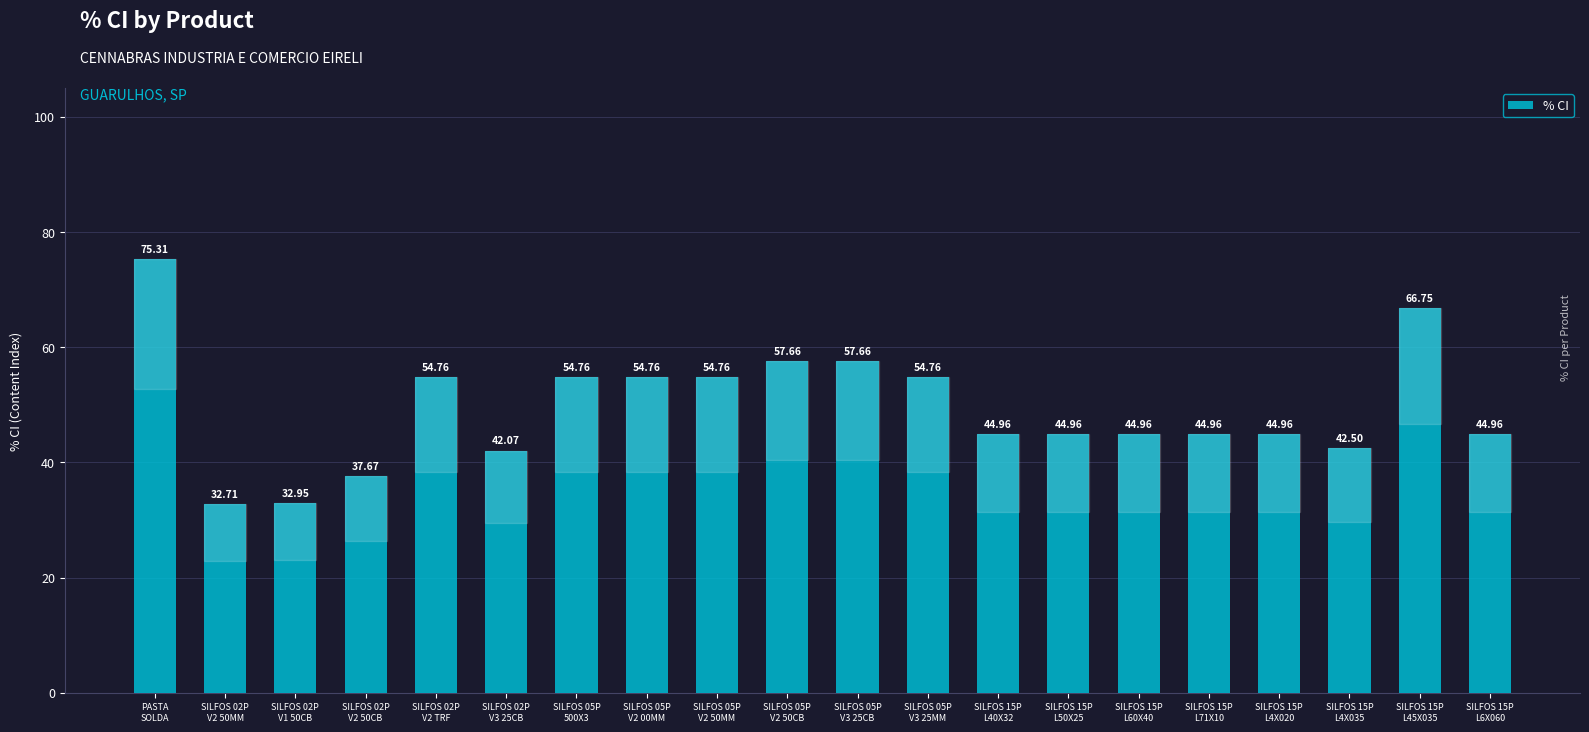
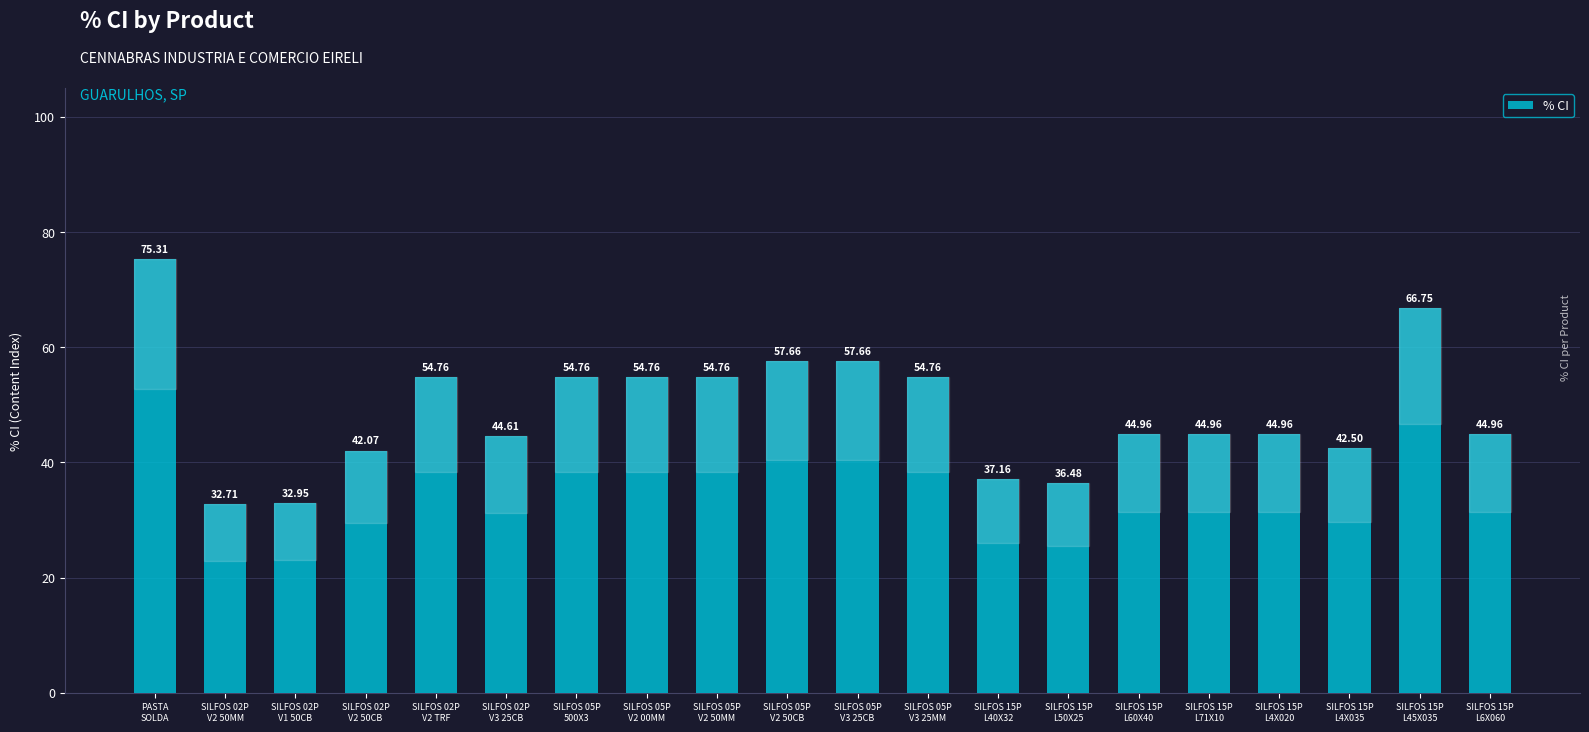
  {
    "PASTA SOLDA": 75.31,
    "SILFOS 02P V2 50MM": 32.71,
    "SILFOS 02P V1 50CB": 32.95,
-   "SILFOS 02P V2 50CB": 37.67,
+   "SILFOS 02P V2 50CB": 42.07,
    "SILFOS 02P V2 TRF": 54.76,
-   "SILFOS 02P V3 25CB": 42.07,
+   "SILFOS 02P V3 25CB": 44.61,
    "SILFOS 05P 500X3": 54.76,
    "SILFOS 05P V2 00MM": 54.76,
    "SILFOS 05P V2 50MM": 54.76,
    "SILFOS 05P V2 50CB": 57.66,
    "SILFOS 05P V3 25CB": 57.66,
    "SILFOS 05P V3 25MM": 54.76,
-   "SILFOS 15P L40X32": 44.96,
-   "SILFOS 15P L50X25": 44.96,
+   "SILFOS 15P L40X32": 37.16,
+   "SILFOS 15P L50X25": 36.48,
    "SILFOS 15P L60X40": 44.96,
    "SILFOS 15P L71X10": 44.96,
    "SILFOS 15P L4X020": 44.96,
    "SILFOS 15P L4X035": 42.50,
    "SILFOS 15P L45X035": 66.75,
    "SILFOS 15P L6X060": 44.96
  }
